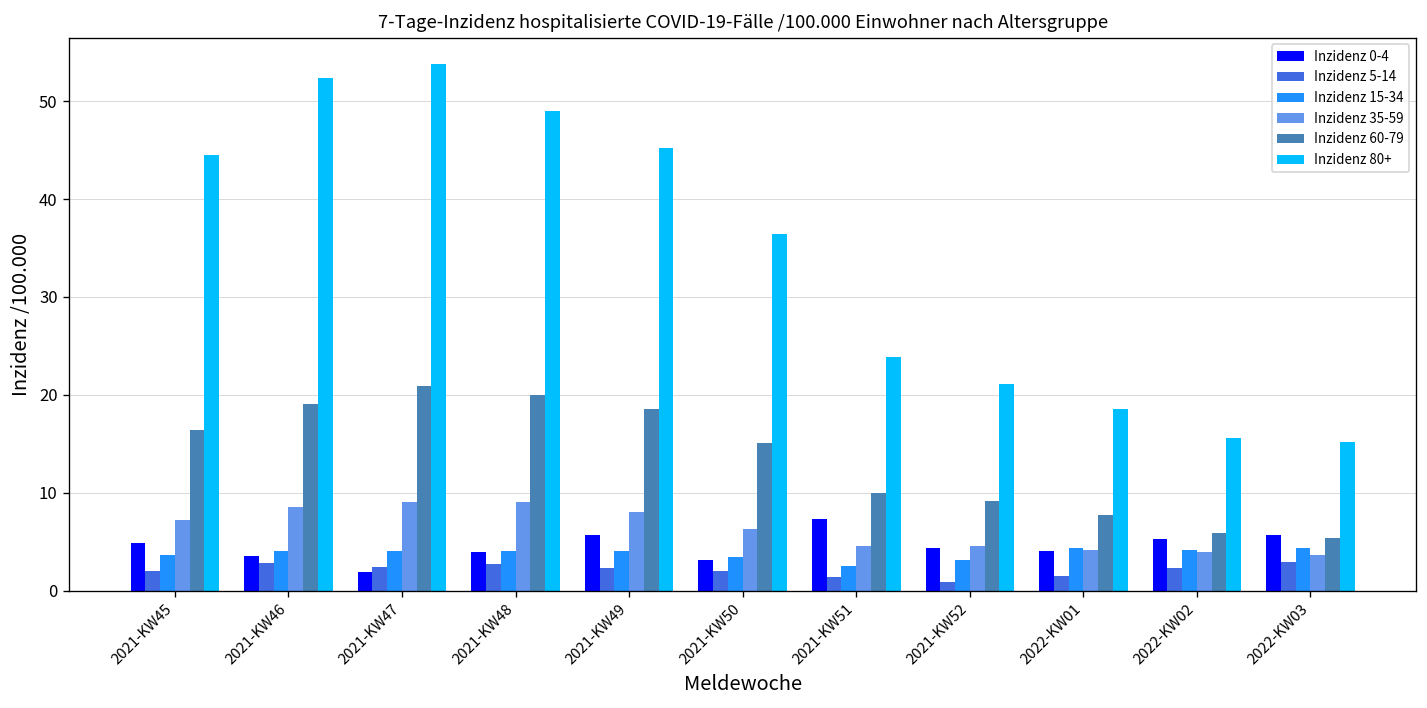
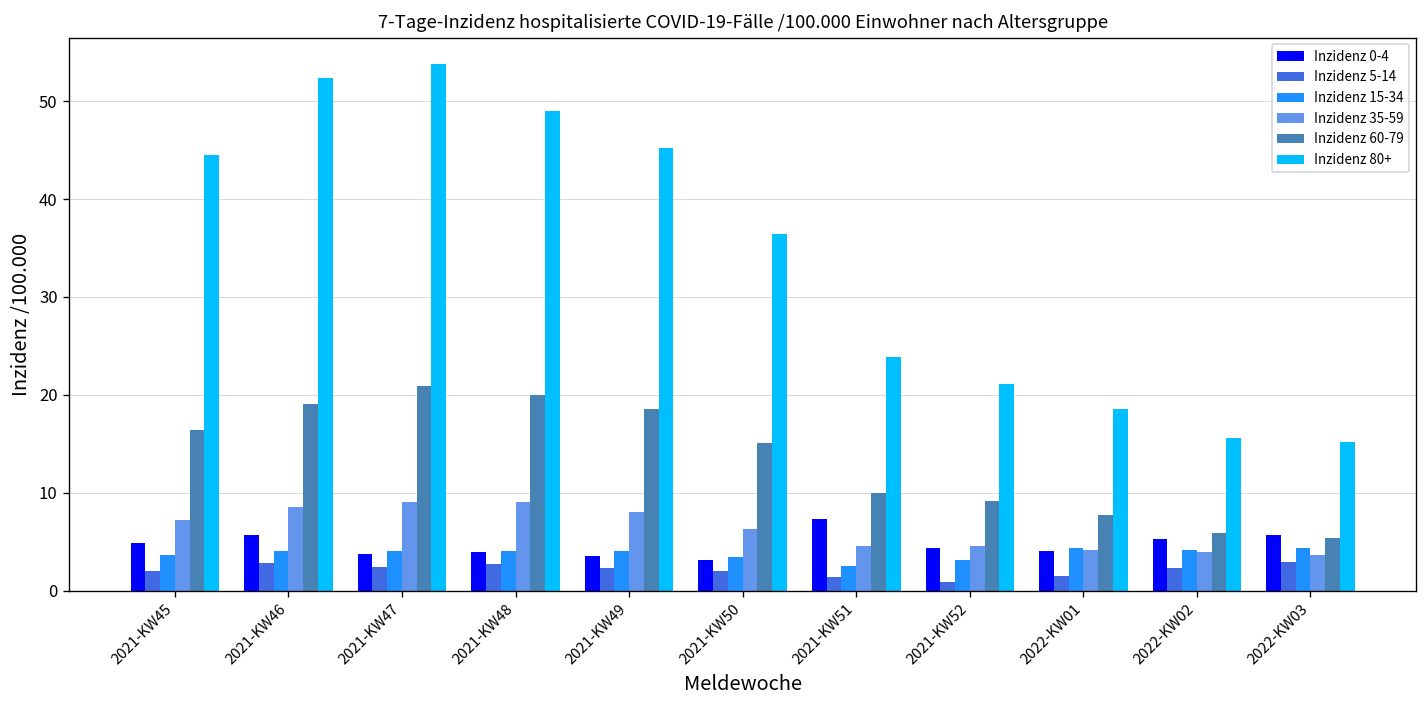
  {
    "Inzidenz 0-4": {
      "2021-KW45": 5,
-     "2021-KW46": 4,
-     "2021-KW47": 2,
+     "2021-KW46": 6,
+     "2021-KW47": 4,
      "2021-KW48": 4,
-     "2021-KW49": 6,
+     "2021-KW49": 4,
      "2021-KW50": 3,
      "2021-KW51": 7,
      "2021-KW52": 4,
      "2022-KW01": 4,
      "2022-KW02": 5,
      "2022-KW03": 6
    }
  }
